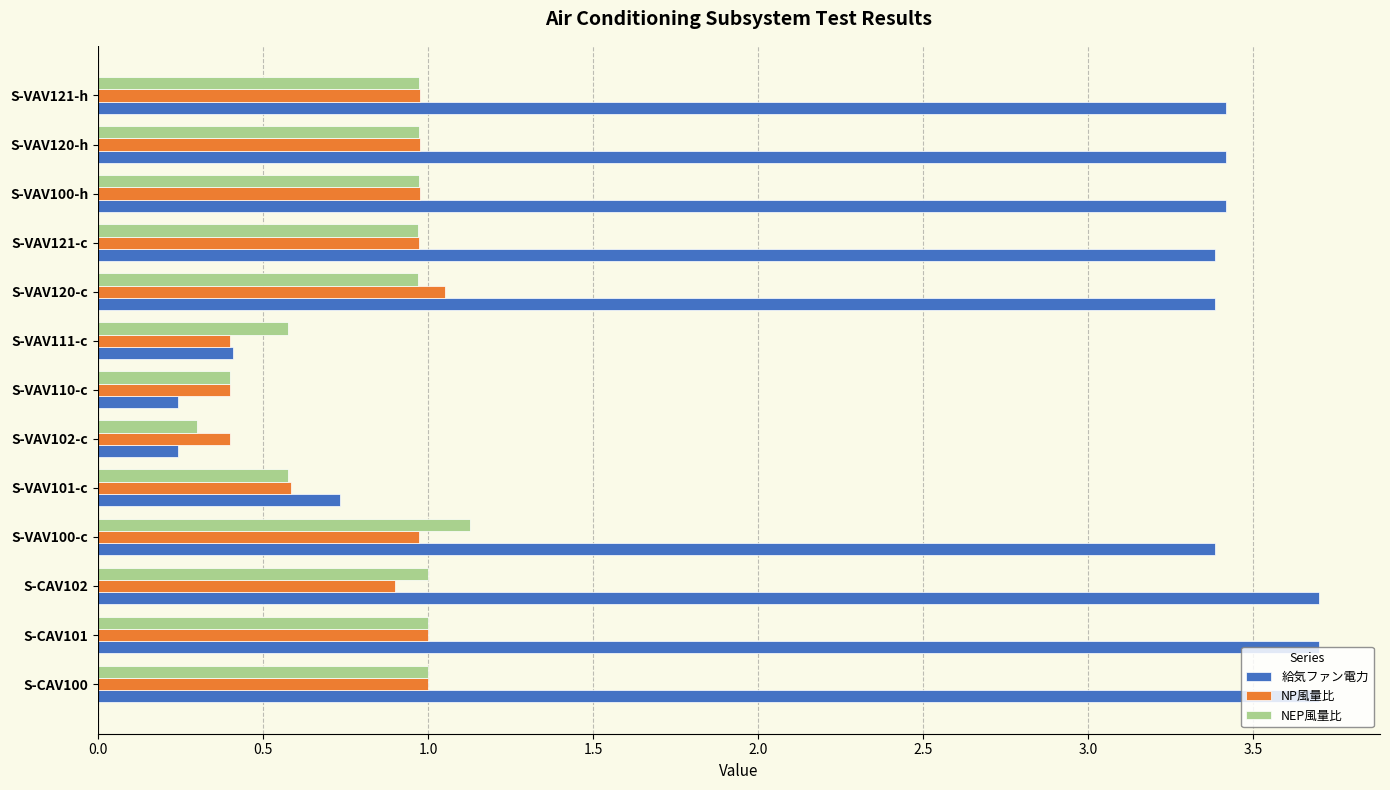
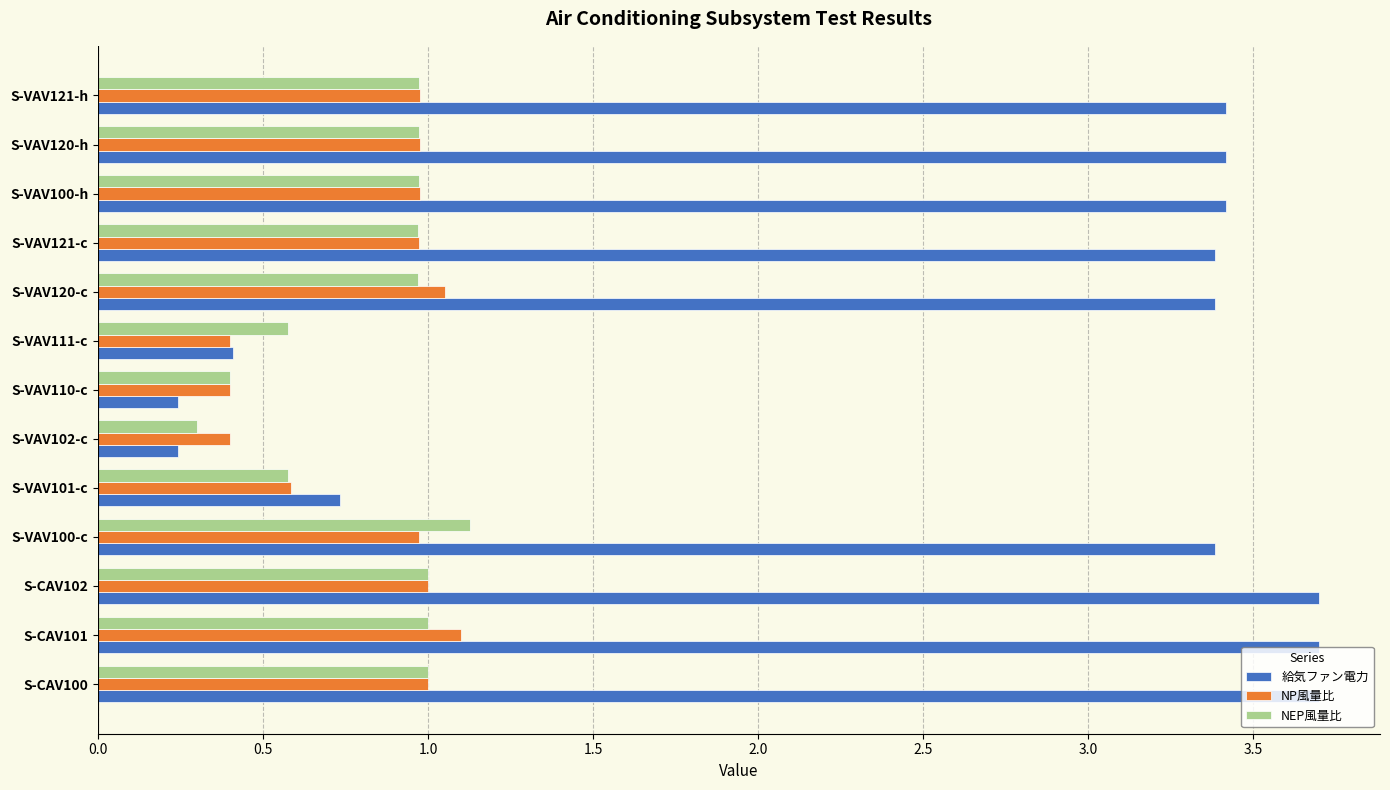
  {
    "給気ファン電力": {
      "S-VAV121-h": 3.42,
      "S-VAV120-h": 3.42,
      "S-VAV100-h": 3.42,
      "S-VAV121-c": 3.38,
      "S-VAV120-c": 3.38,
      "S-VAV111-c": 0.41,
      "S-VAV110-c": 0.24,
      "S-VAV102-c": 0.24,
      "S-VAV101-c": 0.73,
      "S-VAV100-c": 3.38,
      "S-CAV102": 3.7
    },
    "NP風量比": {
      "S-VAV121-h": 0.98,
      "S-VAV120-h": 0.98,
      "S-VAV100-h": 0.98,
      "S-VAV121-c": 0.97,
      "S-VAV120-c": 1.05,
      "S-VAV111-c": 0.4,
      "S-VAV110-c": 0.4,
      "S-VAV102-c": 0.4,
      "S-VAV101-c": 0.59,
      "S-VAV100-c": 0.97,
-     "S-CAV102": 0.9,
-     "S-CAV101": 1.0,
+     "S-CAV102": 1.0,
+     "S-CAV101": 1.1,
      "S-CAV100": 1.0
    },
    "NEP風量比": {
      "S-VAV121-h": 0.97,
      "S-VAV120-h": 0.97,
      "S-VAV100-h": 0.97,
      "S-VAV121-c": 0.97,
      "S-VAV120-c": 0.97,
      "S-VAV111-c": 0.57,
      "S-VAV110-c": 0.4,
      "S-VAV102-c": 0.3,
      "S-VAV101-c": 0.57,
      "S-VAV100-c": 1.13,
      "S-CAV102": 1.0,
      "S-CAV101": 1.0,
      "S-CAV100": 1.0
    }
  }
